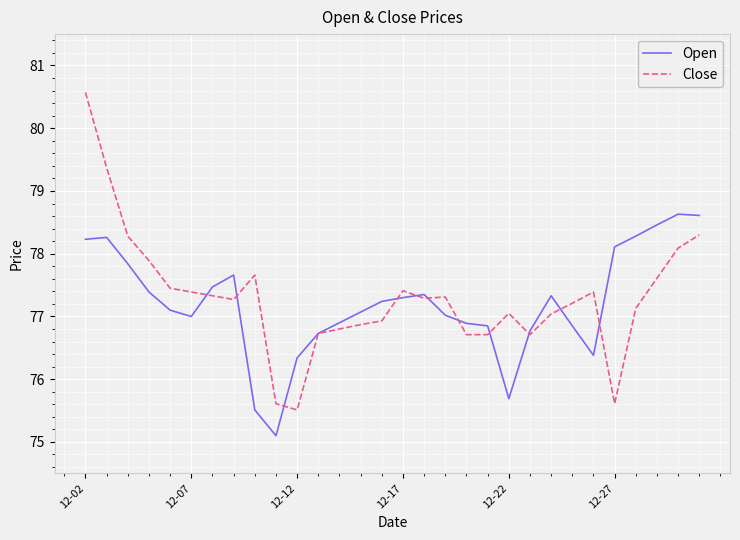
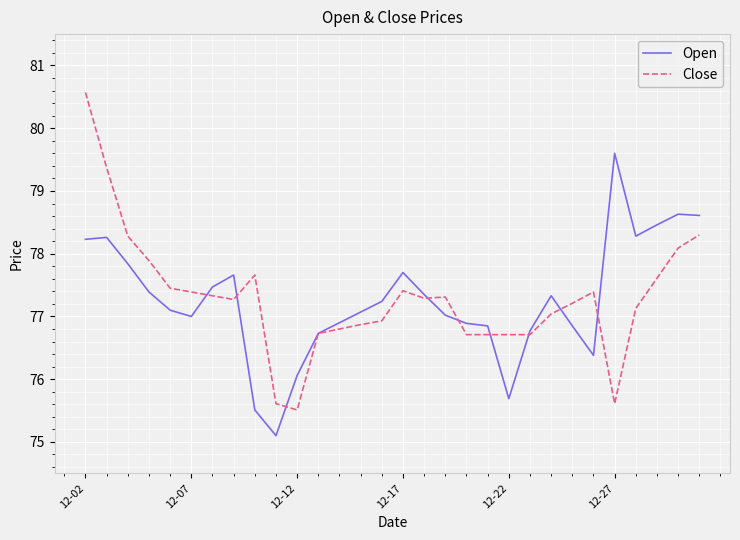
  {
    "Open": {
      "12-02": 78.2,
      "12-07": 77.0,
-     "12-12": 76.3,
-     "12-17": 77.3,
+     "12-12": 76.1,
+     "12-17": 77.7,
      "12-22": 75.7,
-     "12-27": 78.1
+     "12-27": 79.6
    },
    "Close": {
      "12-02": 80.6,
      "12-07": 77.4,
      "12-12": 75.5,
      "12-17": 77.4,
-     "12-22": 77.1,
+     "12-22": 76.7,
      "12-27": 75.6
    }
  }
